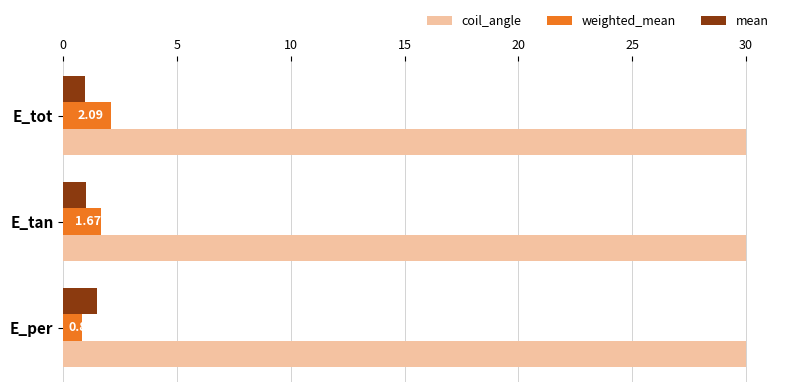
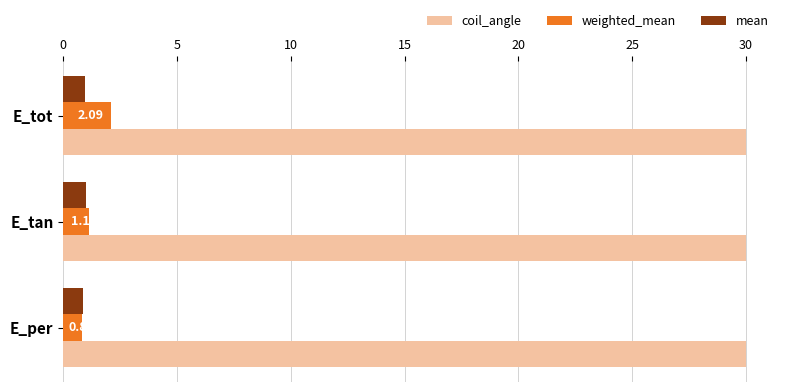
  {
    "coil_angle": {
      "E_tot": 30.0,
      "E_tan": 30.0,
      "E_per": 30.0
    },
    "weighted_mean": {
      "E_tot": 2.09,
-     "E_tan": 1.67
+     "E_tan": 1.12
    },
    "mean": {
      "E_tot": 1.0,
      "E_tan": 1.0,
-     "E_per": 1.5
+     "E_per": 0.9
    }
  }
